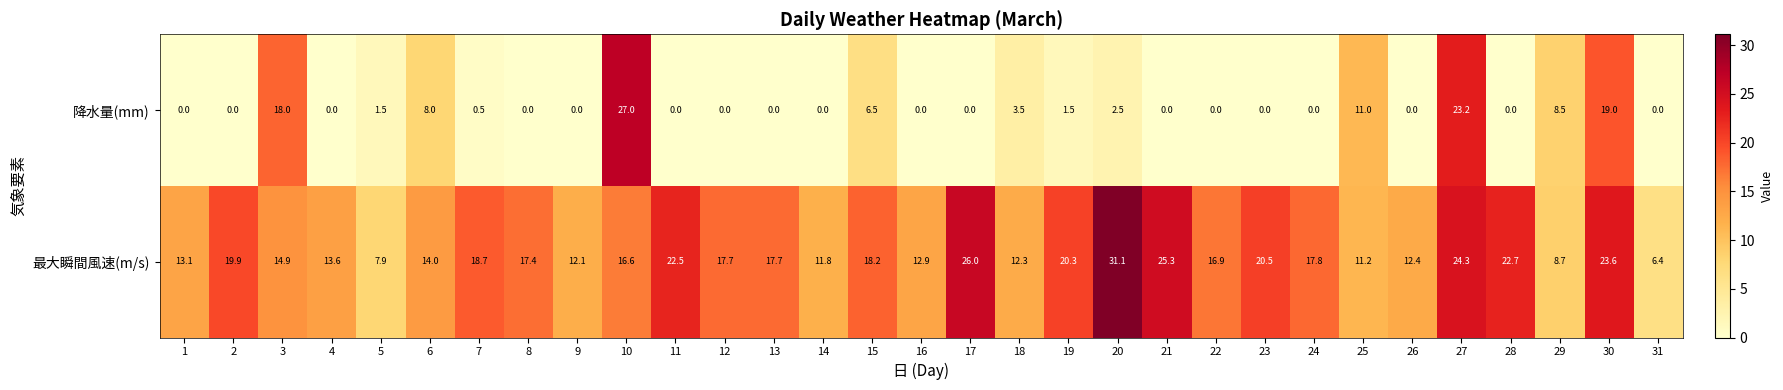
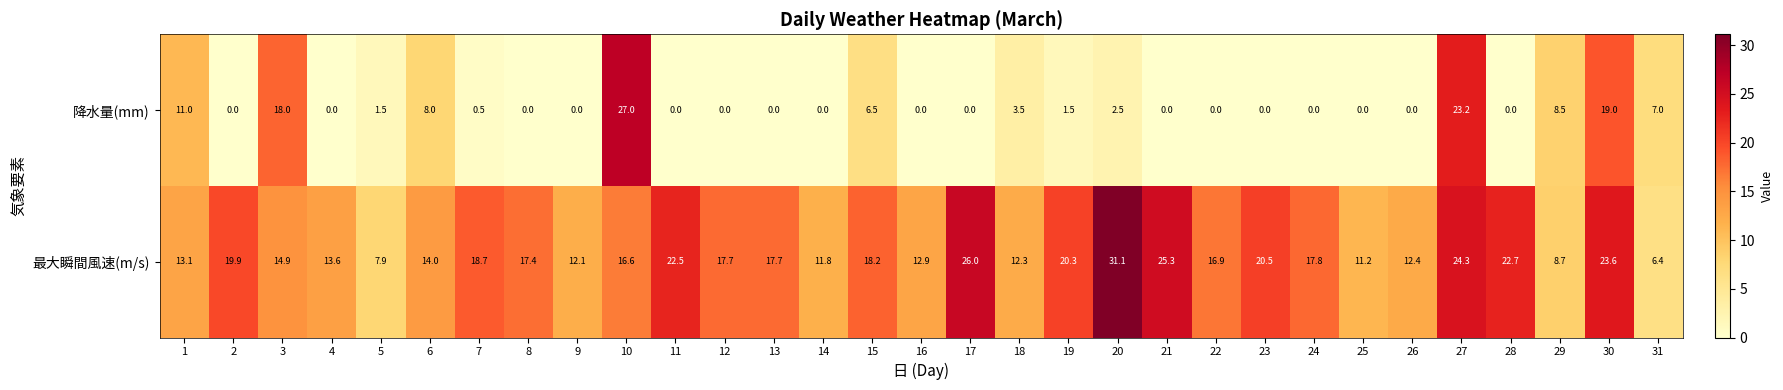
  {
    "降水量(mm)": {
-     "1": 0.0,
+     "1": 11.0,
      "2": 0.0,
      "3": 18.0,
      "4": 0.0,
      "5": 1.5,
      "6": 8.0,
      "7": 0.5,
      "8": 0.0,
      "9": 0.0,
      "10": 27.0,
      "11": 0.0,
      "12": 0.0,
      "13": 0.0,
      "14": 0.0,
      "15": 6.5,
      "16": 0.0,
      "17": 0.0,
      "18": 3.5,
      "19": 1.5,
      "20": 2.5,
      "21": 0.0,
      "22": 0.0,
      "23": 0.0,
      "24": 0.0,
-     "25": 11.0,
+     "25": 0.0,
      "26": 0.0,
      "27": 23.2,
      "28": 0.0,
      "29": 8.5,
      "30": 19.0,
-     "31": 0.0
+     "31": 7.0
    },
    "最大瞬間風速(m/s)": {
      "1": 13.1,
      "2": 19.9,
      "3": 14.9,
      "4": 13.6,
      "5": 7.9,
      "6": 14.0,
      "7": 18.7,
      "8": 17.4,
      "9": 12.1,
      "10": 16.6,
      "11": 22.5,
      "12": 17.7,
      "13": 17.7,
      "14": 11.8,
      "15": 18.2,
      "16": 12.9,
      "17": 26.0,
      "18": 12.3,
      "19": 20.3,
      "20": 31.1,
      "21": 25.3,
      "22": 16.9,
      "23": 20.5,
      "24": 17.8,
      "25": 11.2,
      "26": 12.4,
      "27": 24.3,
      "28": 22.7,
      "29": 8.7,
      "30": 23.6,
      "31": 6.4
    }
  }
